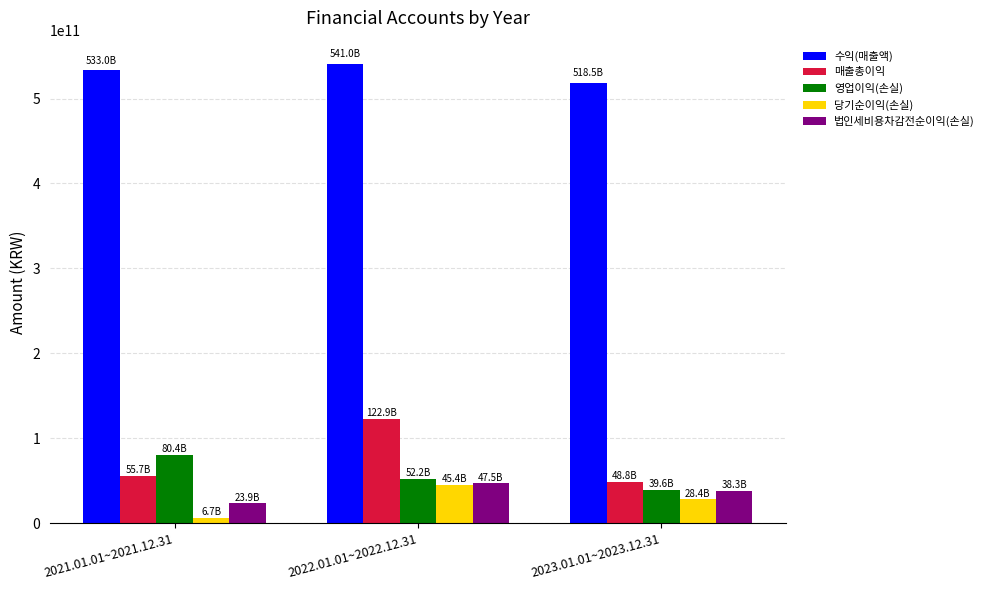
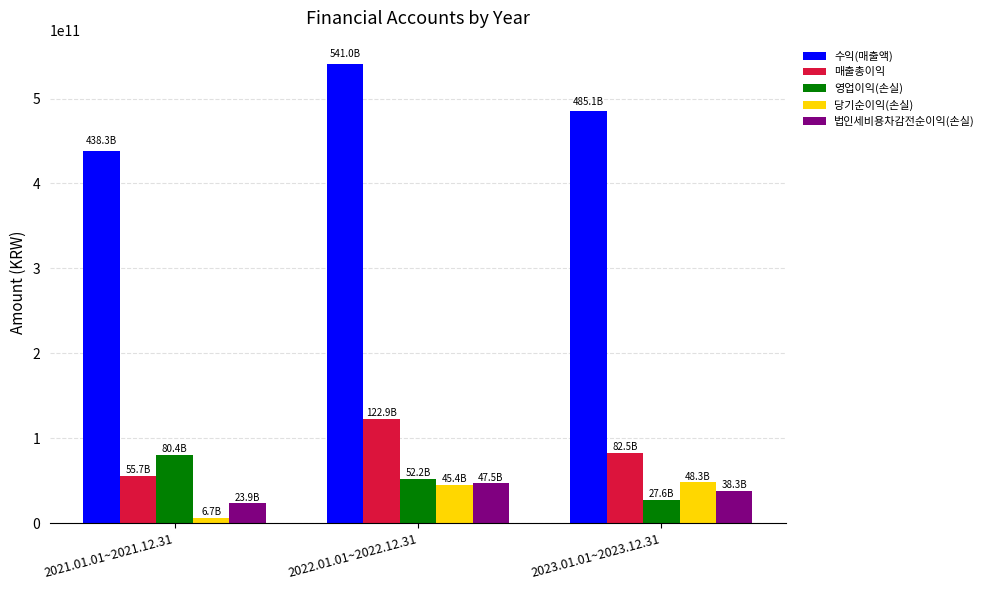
  {
    "수익(매출액)": {
-     "2021.01.01~2021.12.31": "533.0B",
+     "2021.01.01~2021.12.31": "438.3B",
      "2022.01.01~2022.12.31": "541.0B",
-     "2023.01.01~2023.12.31": "518.5B"
+     "2023.01.01~2023.12.31": "485.1B"
    },
    "매출총이익": {
      "2021.01.01~2021.12.31": "55.7B",
      "2022.01.01~2022.12.31": "122.9B",
-     "2023.01.01~2023.12.31": "48.8B"
+     "2023.01.01~2023.12.31": "82.5B"
    },
    "영업이익(손실)": {
      "2021.01.01~2021.12.31": "80.4B",
      "2022.01.01~2022.12.31": "52.2B",
-     "2023.01.01~2023.12.31": "39.6B"
+     "2023.01.01~2023.12.31": "27.6B"
    },
    "당기순이익(손실)": {
      "2021.01.01~2021.12.31": "6.7B",
      "2022.01.01~2022.12.31": "45.4B",
-     "2023.01.01~2023.12.31": "28.4B"
+     "2023.01.01~2023.12.31": "48.3B"
    },
    "법인세비용차감전순이익(손실)": {
      "2021.01.01~2021.12.31": "23.9B",
      "2022.01.01~2022.12.31": "47.5B",
      "2023.01.01~2023.12.31": "38.3B"
    }
  }
